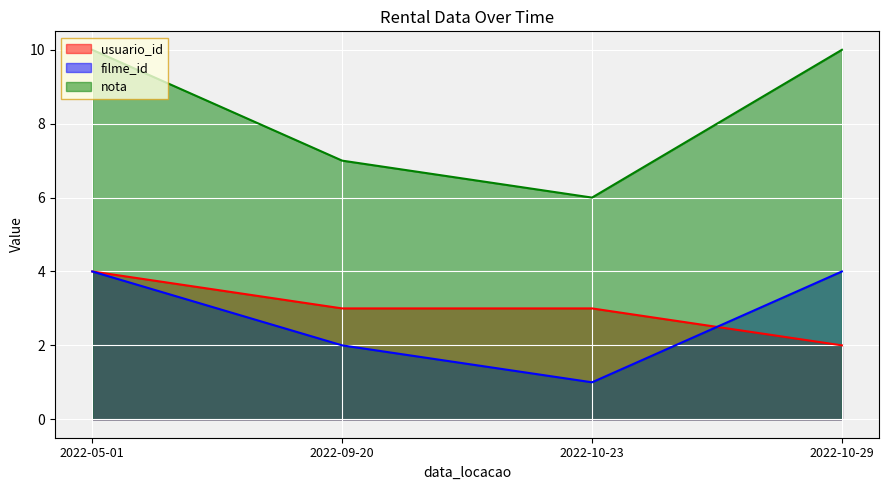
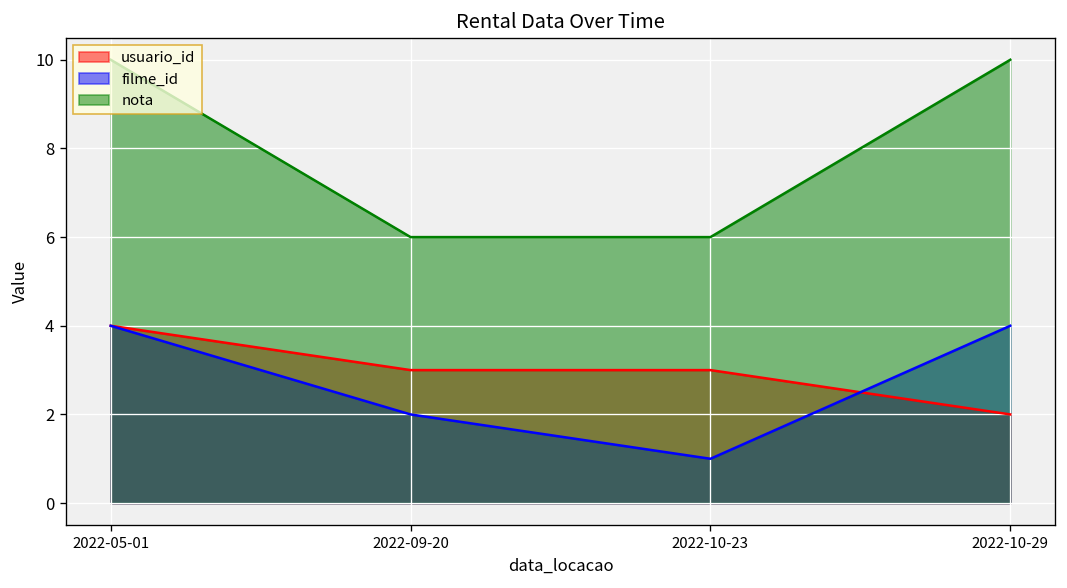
  {
    "usuario_id": {
      "2022-09-20": 3,
      "2022-10-23": 3,
      "2022-10-29": 2
    },
    "filme_id": {
      "2022-09-20": 2,
      "2022-10-23": 1,
      "2022-10-29": 4
    },
    "nota": {
-     "2022-09-20": 7,
+     "2022-09-20": 6,
      "2022-10-23": 6,
      "2022-10-29": 10
    }
  }
